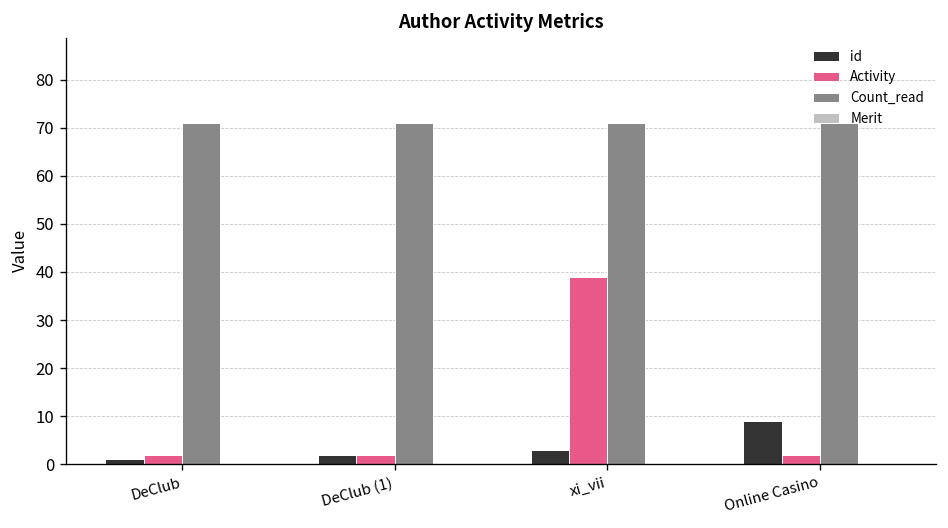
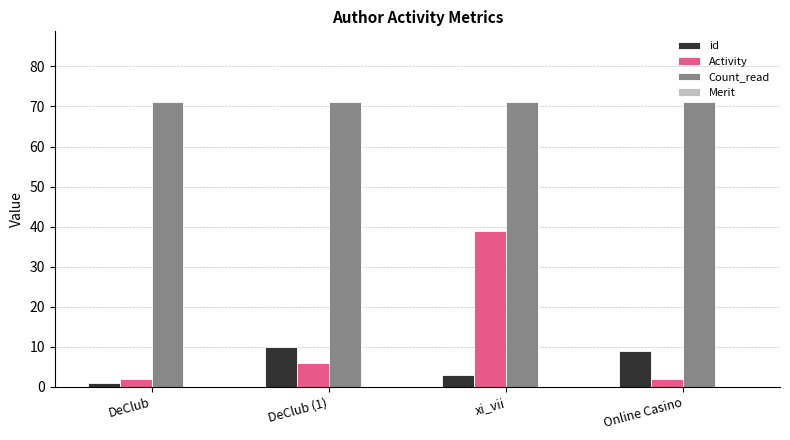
  {
    "id": {
      "DeClub": 1,
-     "DeClub (1)": 2,
+     "DeClub (1)": 10,
      "xi_vii": 3,
      "Online Casino": 9
    },
    "Activity": {
      "DeClub": 2,
-     "DeClub (1)": 2,
+     "DeClub (1)": 6,
      "xi_vii": 39,
      "Online Casino": 2
    },
    "Count_read": {
      "DeClub": 71,
      "DeClub (1)": 71,
      "xi_vii": 71,
      "Online Casino": 71
    },
    "Merit": {
      "DeClub": 0,
      "DeClub (1)": 0,
      "xi_vii": 0,
      "Online Casino": 0
    }
  }
